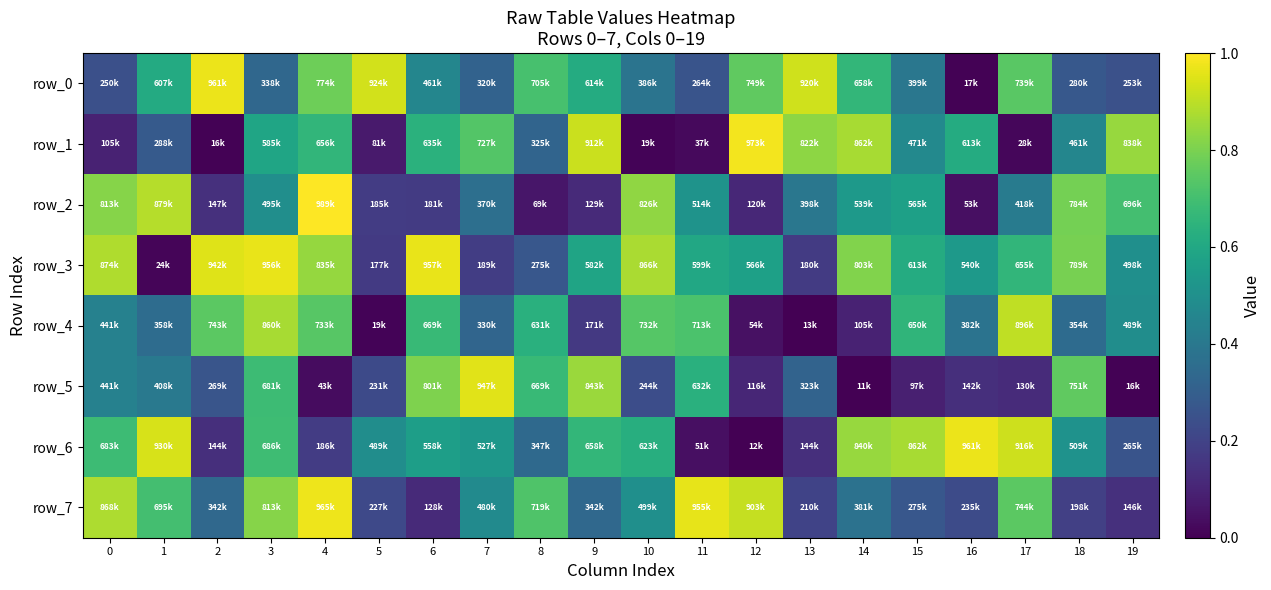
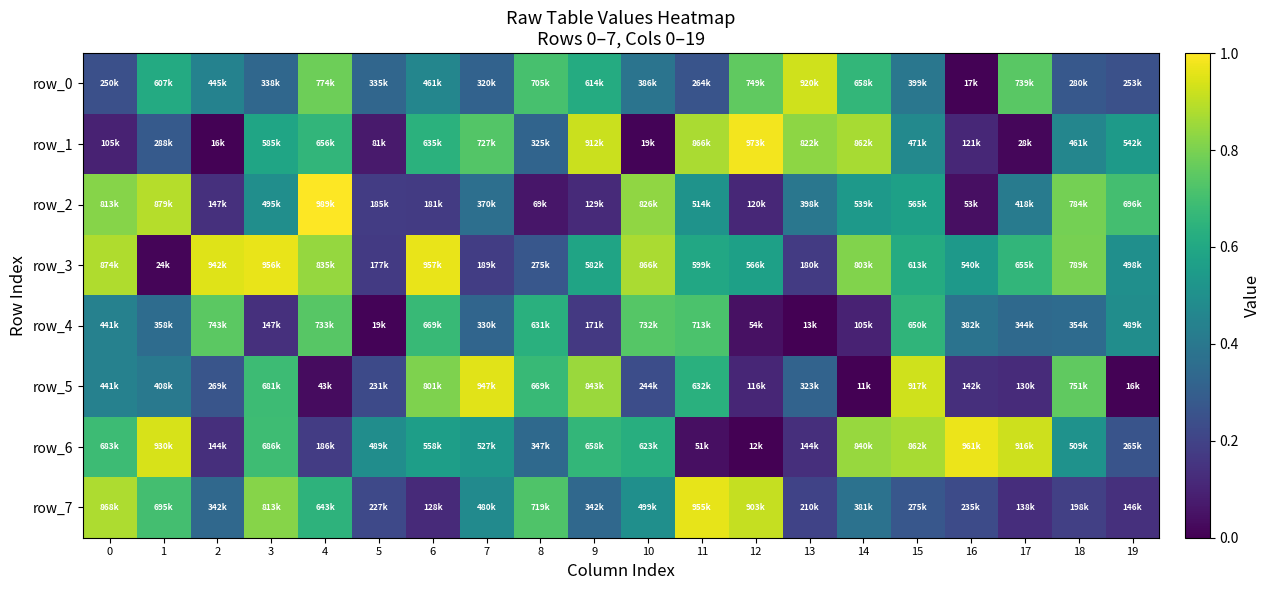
  {
    "row_0": {
      "0": "250k",
      "1": "607k",
-     "2": "961k",
+     "2": "445k",
      "3": "338k",
      "4": "774k",
-     "5": "924k",
+     "5": "335k",
      "6": "461k",
      "7": "320k",
      "8": "705k",
      "9": "614k",
      "10": "386k",
      "11": "264k",
      "12": "749k",
      "13": "920k",
      "14": "658k",
      "15": "399k",
      "16": "17k",
      "17": "739k",
      "18": "280k",
      "19": "253k"
    },
    "row_1": {
      "0": "105k",
      "1": "288k",
      "2": "16k",
      "3": "585k",
      "4": "656k",
      "5": "81k",
      "6": "635k",
      "7": "727k",
      "8": "325k",
      "9": "912k",
      "10": "19k",
-     "11": "37k",
+     "11": "866k",
      "12": "973k",
      "13": "822k",
      "14": "862k",
      "15": "471k",
-     "16": "613k",
+     "16": "121k",
      "17": "28k",
      "18": "461k",
-     "19": "838k"
+     "19": "542k"
    },
    "row_2": {
      "0": "813k",
      "1": "879k",
      "2": "147k",
      "3": "495k",
      "4": "989k",
      "5": "185k",
      "6": "181k",
      "7": "370k",
      "8": "69k",
      "9": "129k",
      "10": "826k",
      "11": "514k",
      "12": "120k",
      "13": "398k",
      "14": "539k",
      "15": "565k",
      "16": "53k",
      "17": "418k",
      "18": "784k",
      "19": "696k"
    },
    "row_3": {
      "0": "874k",
      "1": "24k",
      "2": "942k",
      "3": "956k",
      "4": "835k",
      "5": "177k",
      "6": "957k",
      "7": "189k",
      "8": "275k",
      "9": "582k",
      "10": "866k",
      "11": "599k",
      "12": "566k",
      "13": "180k",
      "14": "803k",
      "15": "613k",
      "16": "540k",
      "17": "655k",
      "18": "789k",
      "19": "498k"
    },
    "row_4": {
      "0": "441k",
      "1": "358k",
      "2": "743k",
-     "3": "860k",
+     "3": "147k",
      "4": "733k",
      "5": "19k",
      "6": "669k",
      "7": "330k",
      "8": "631k",
      "9": "171k",
      "10": "732k",
      "11": "713k",
      "12": "54k",
      "13": "13k",
      "14": "105k",
      "15": "650k",
      "16": "382k",
-     "17": "896k",
+     "17": "344k",
      "18": "354k",
      "19": "489k"
    },
    "row_5": {
      "0": "441k",
      "1": "408k",
      "2": "269k",
      "3": "681k",
      "4": "43k",
      "5": "231k",
      "6": "801k",
      "7": "947k",
      "8": "669k",
      "9": "843k",
      "10": "244k",
      "11": "632k",
      "12": "116k",
      "13": "323k",
      "14": "11k",
-     "15": "97k",
+     "15": "917k",
      "16": "142k",
      "17": "130k",
      "18": "751k",
      "19": "16k"
    },
    "row_6": {
      "0": "683k",
      "1": "930k",
      "2": "144k",
      "3": "686k",
      "4": "186k",
      "5": "489k",
      "6": "558k",
      "7": "527k",
      "8": "347k",
      "9": "658k",
      "10": "623k",
      "11": "51k",
      "12": "12k",
      "13": "144k",
      "14": "840k",
      "15": "862k",
      "16": "961k",
      "17": "916k",
      "18": "509k",
      "19": "265k"
    },
    "row_7": {
      "0": "868k",
      "1": "695k",
      "2": "342k",
      "3": "813k",
-     "4": "965k",
+     "4": "643k",
      "5": "227k",
      "6": "128k",
      "7": "480k",
      "8": "719k",
      "9": "342k",
      "10": "499k",
      "11": "955k",
      "12": "903k",
      "13": "210k",
      "14": "381k",
      "15": "275k",
      "16": "235k",
-     "17": "744k",
+     "17": "138k",
      "18": "198k",
      "19": "146k"
    }
  }
